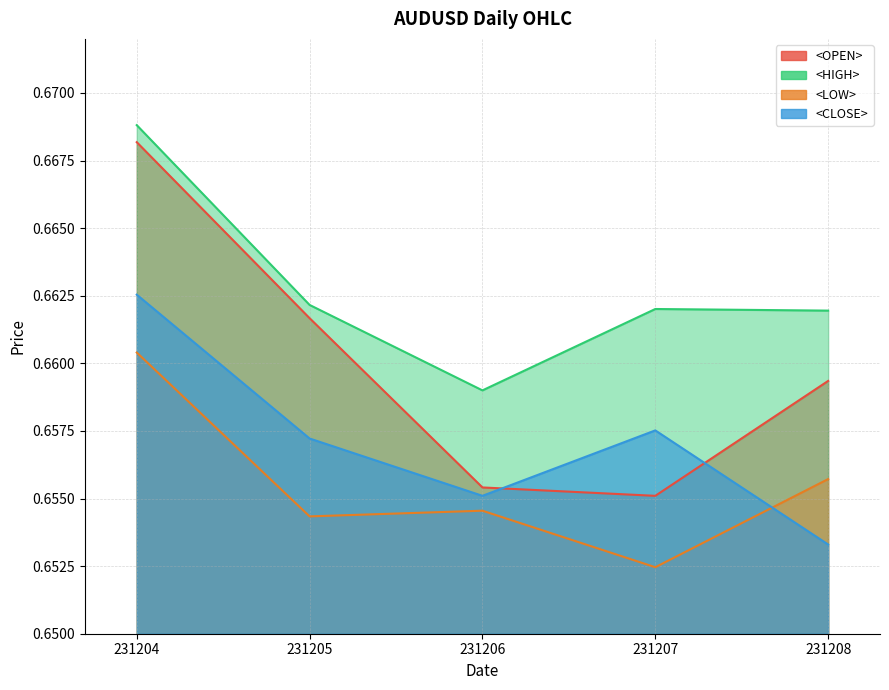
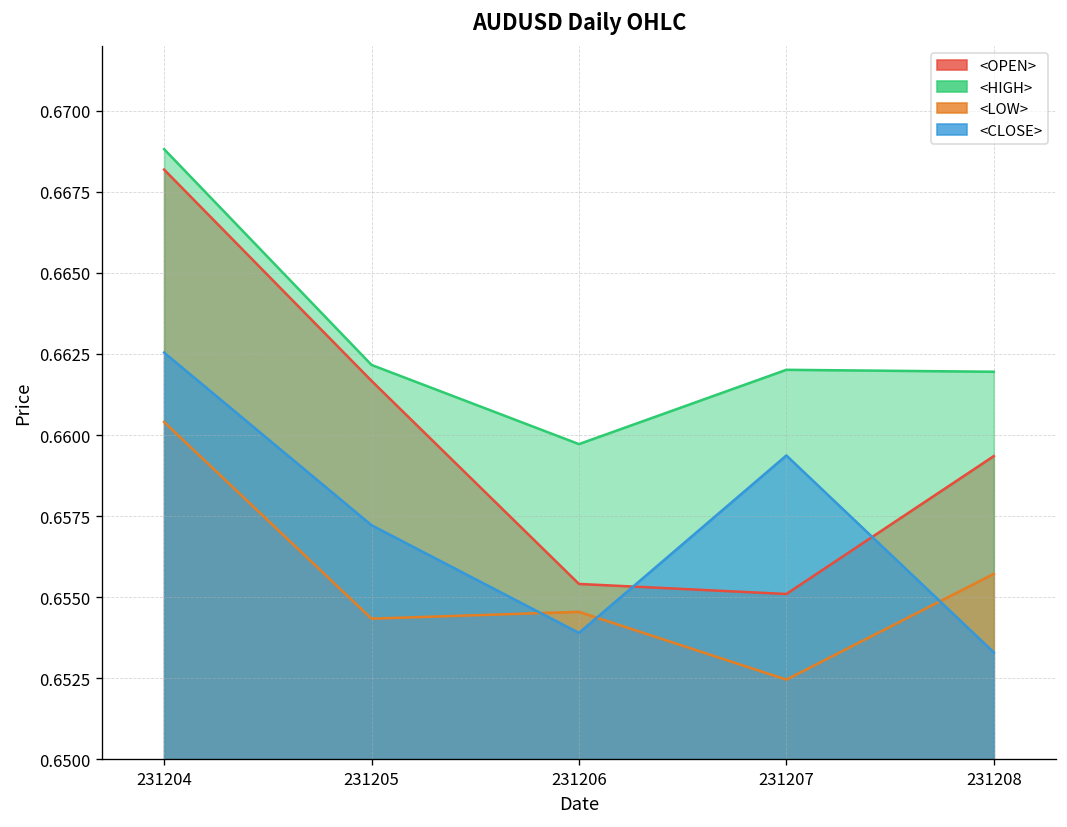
  {
    "<HIGH>": {
      "231204": 0.6688,
      "231205": 0.6622,
-     "231206": 0.6590,
+     "231206": 0.6597,
      "231207": 0.6620,
      "231208": 0.6620
    },
    "<CLOSE>": {
      "231204": 0.6625,
      "231205": 0.6572,
-     "231206": 0.6551,
-     "231207": 0.6575,
+     "231206": 0.6539,
+     "231207": 0.6594,
      "231208": 0.6533
    }
  }
